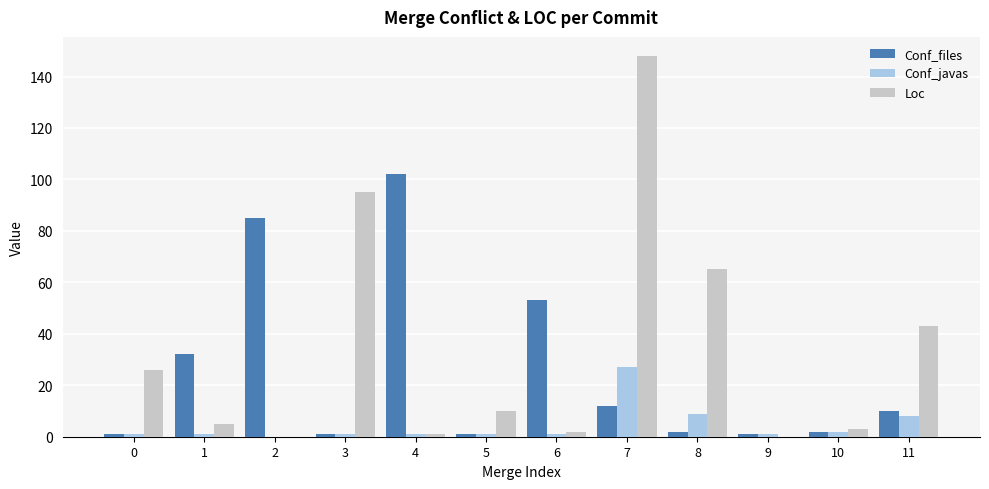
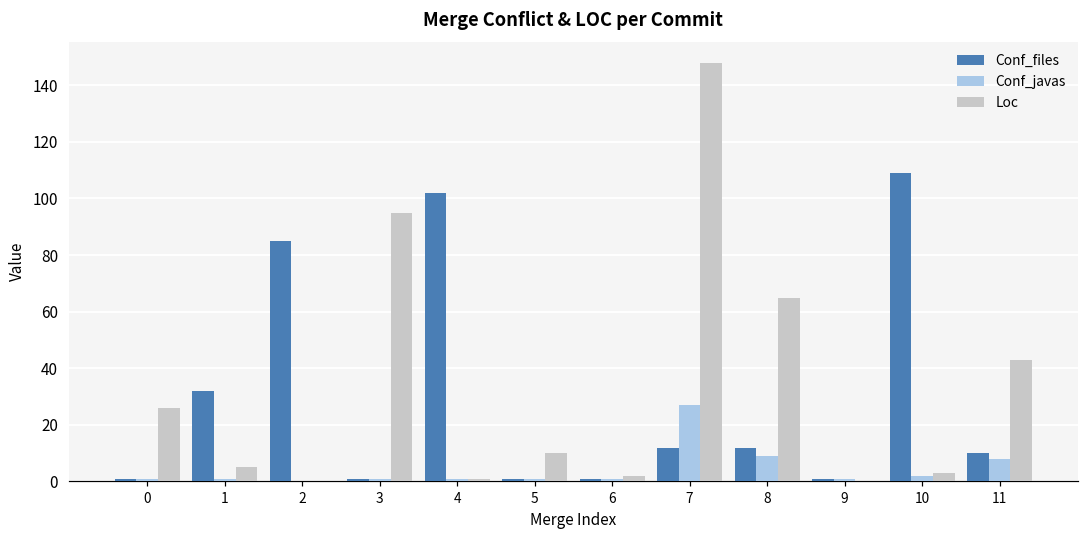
  {
    "Conf_files": {
      "0": 1,
      "1": 32,
      "2": 85,
      "3": 1,
      "4": 102,
      "5": 1,
-     "6": 53,
+     "6": 1,
      "7": 12,
-     "8": 2,
+     "8": 12,
      "9": 1,
-     "10": 2,
+     "10": 109,
      "11": 10
    }
  }
